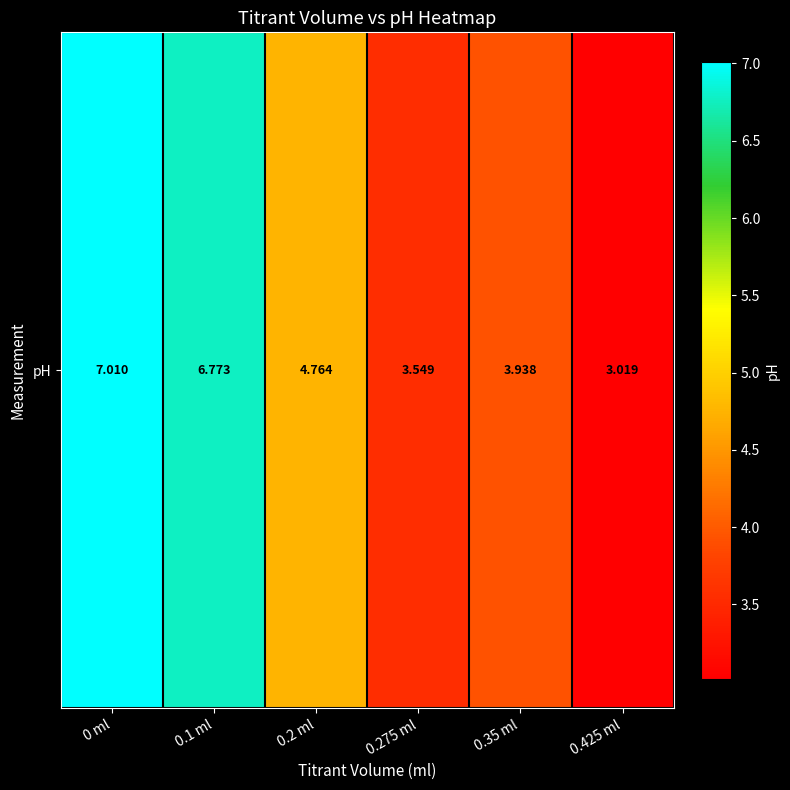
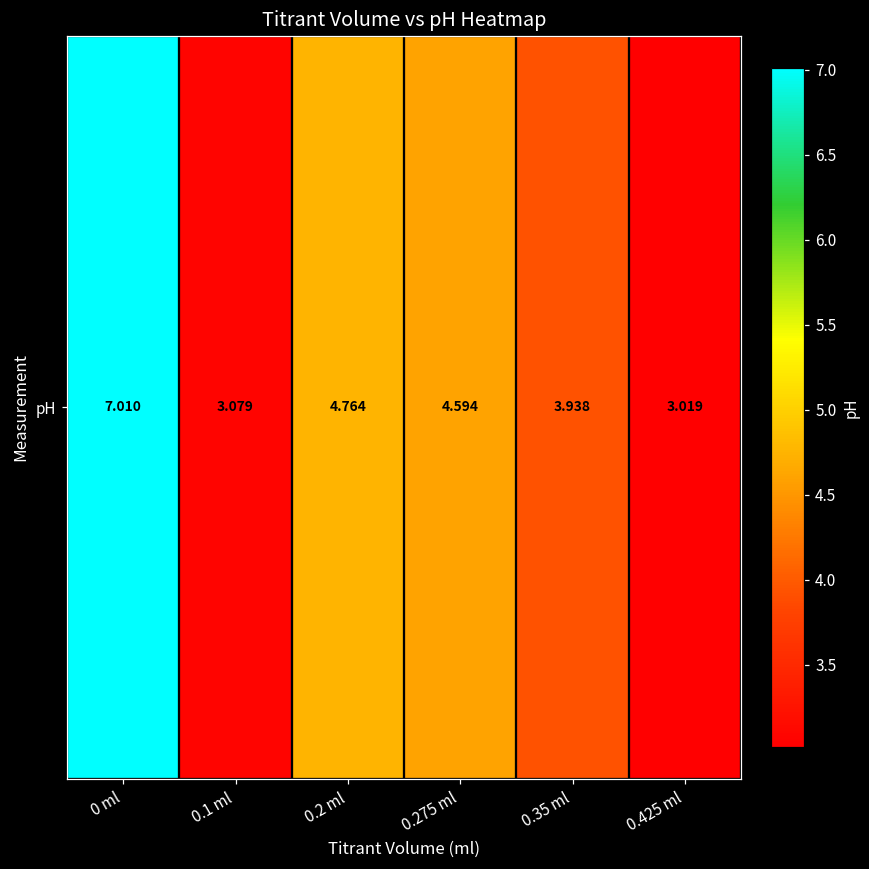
  {
    "pH": {
      "0 ml": 7.010,
-     "0.1 ml": 6.773,
+     "0.1 ml": 3.079,
      "0.2 ml": 4.764,
-     "0.275 ml": 3.549,
+     "0.275 ml": 4.594,
      "0.35 ml": 3.938,
      "0.425 ml": 3.019
    }
  }
